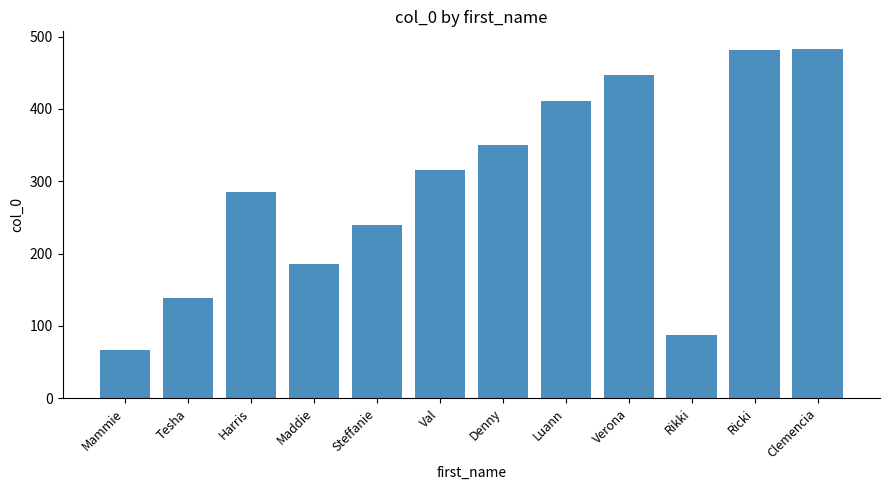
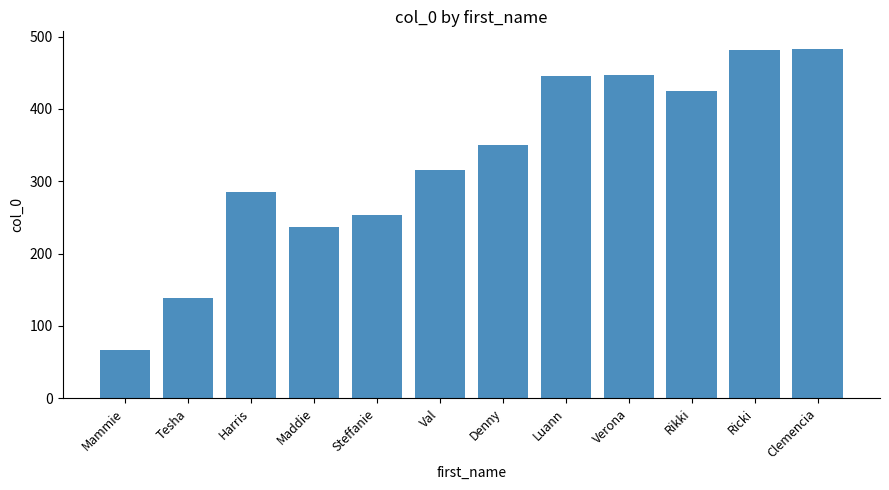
  {
    "Mammie": 70,
    "Tesha": 140,
    "Harris": 290,
-   "Maddie": 190,
-   "Steffanie": 240,
+   "Maddie": 240,
+   "Steffanie": 250,
    "Val": 320,
    "Denny": 350,
-   "Luann": 410,
+   "Luann": 450,
    "Verona": 450,
-   "Rikki": 90,
+   "Rikki": 420,
    "Ricki": 480,
    "Clemencia": 480
  }
